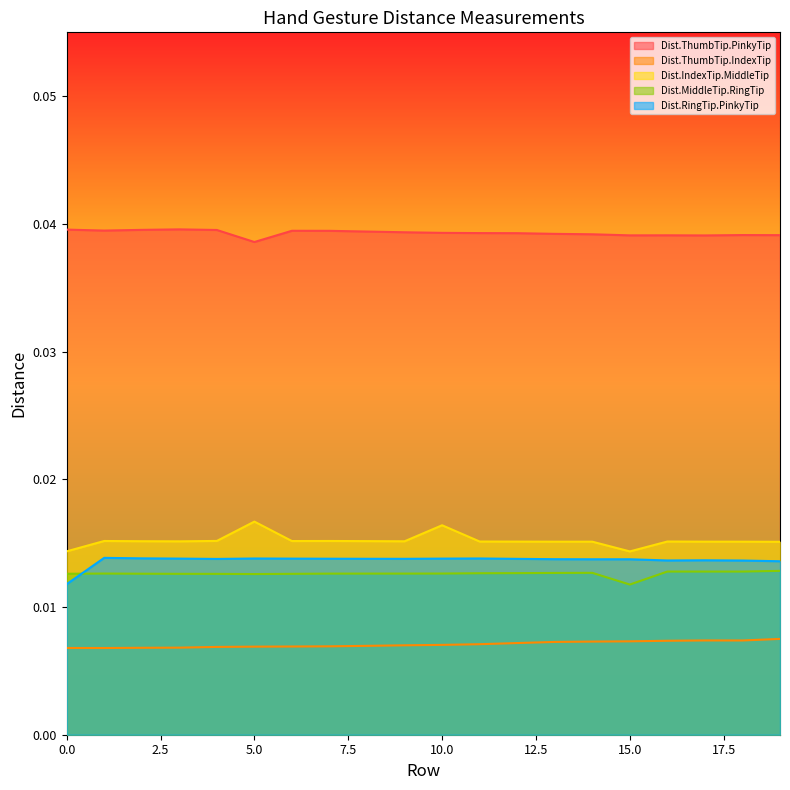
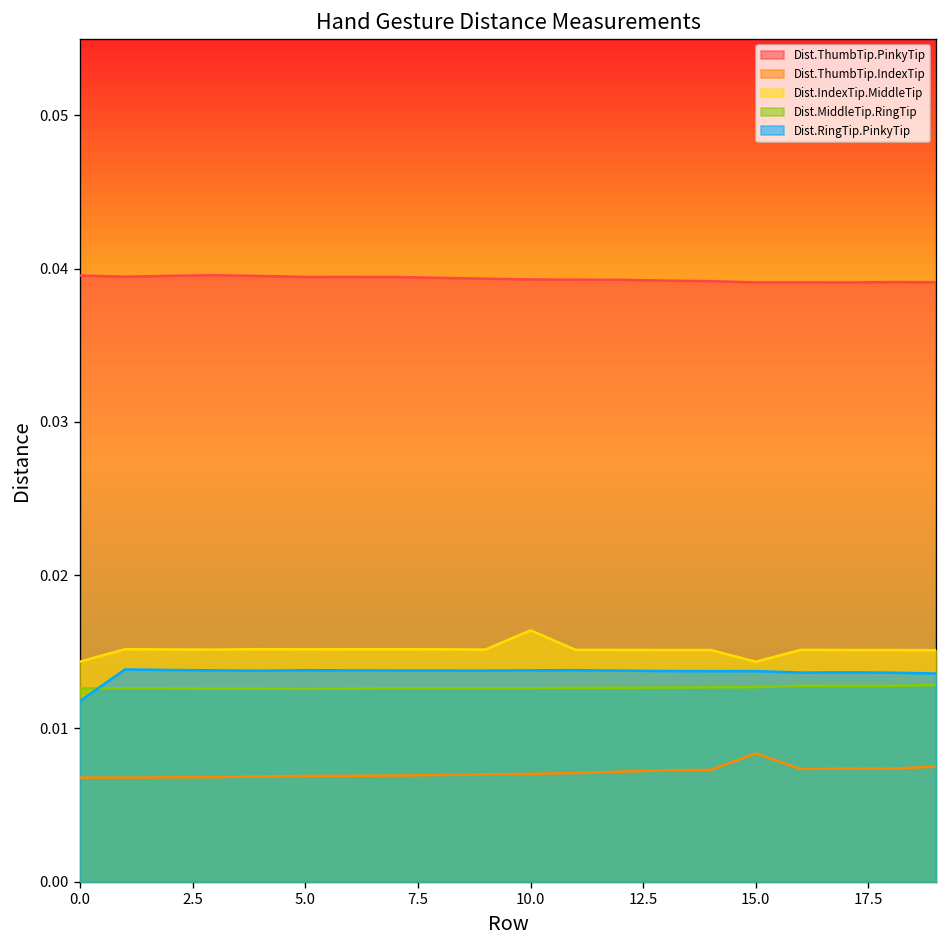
  {
    "Dist.ThumbTip.PinkyTip": {
      "0.0": 0.0396,
-     "5.0": 0.0386,
+     "5.0": 0.0395,
      "10.0": 0.0393,
      "15.0": 0.0391
    },
    "Dist.ThumbTip.IndexTip": {
      "0.0": 0.0068,
      "5.0": 0.0069,
      "10.0": 0.0070,
-     "15.0": 0.0073
+     "15.0": 0.0084
    },
    "Dist.IndexTip.MiddleTip": {
      "0.0": 0.0144,
-     "5.0": 0.0167,
+     "5.0": 0.0152,
      "10.0": 0.0164,
      "15.0": 0.0144
    },
    "Dist.MiddleTip.RingTip": {
      "0.0": 0.0126,
      "5.0": 0.0126,
      "10.0": 0.0126,
-     "15.0": 0.0118
+     "15.0": 0.0127
    },
    "Dist.RingTip.PinkyTip": {
      "0.0": 0.0118,
      "5.0": 0.0138,
      "10.0": 0.0138,
      "15.0": 0.0137
    }
  }
